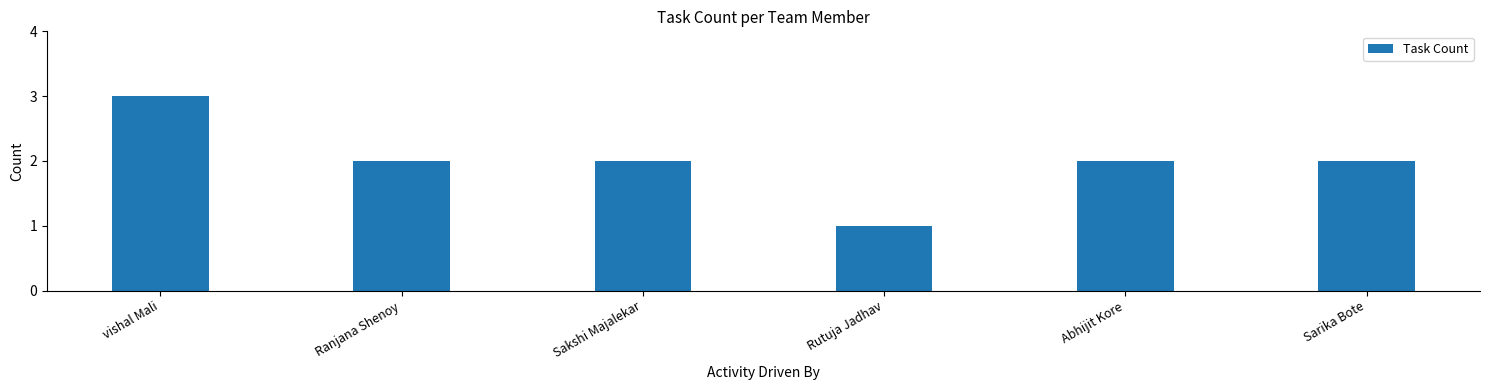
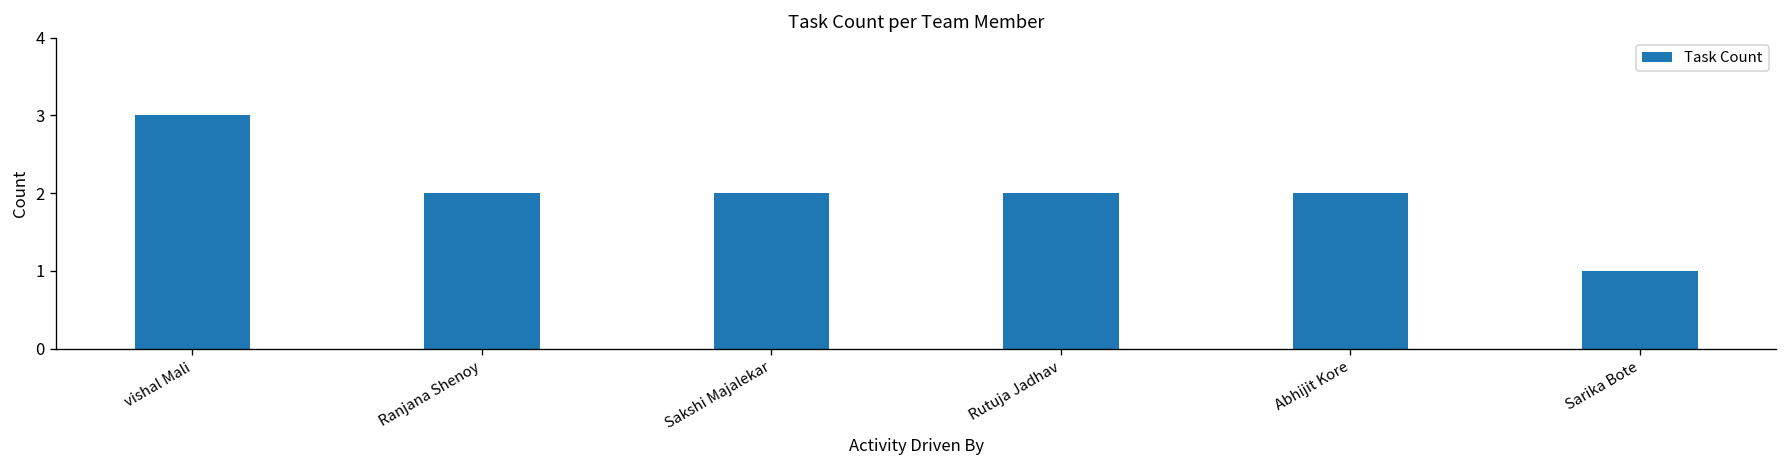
  {
    "vishal Mali": 3,
    "Ranjana Shenoy": 2,
    "Sakshi Majalekar": 2,
-   "Rutuja Jadhav": 1,
+   "Rutuja Jadhav": 2,
    "Abhijit Kore": 2,
-   "Sarika Bote": 2
+   "Sarika Bote": 1
  }
